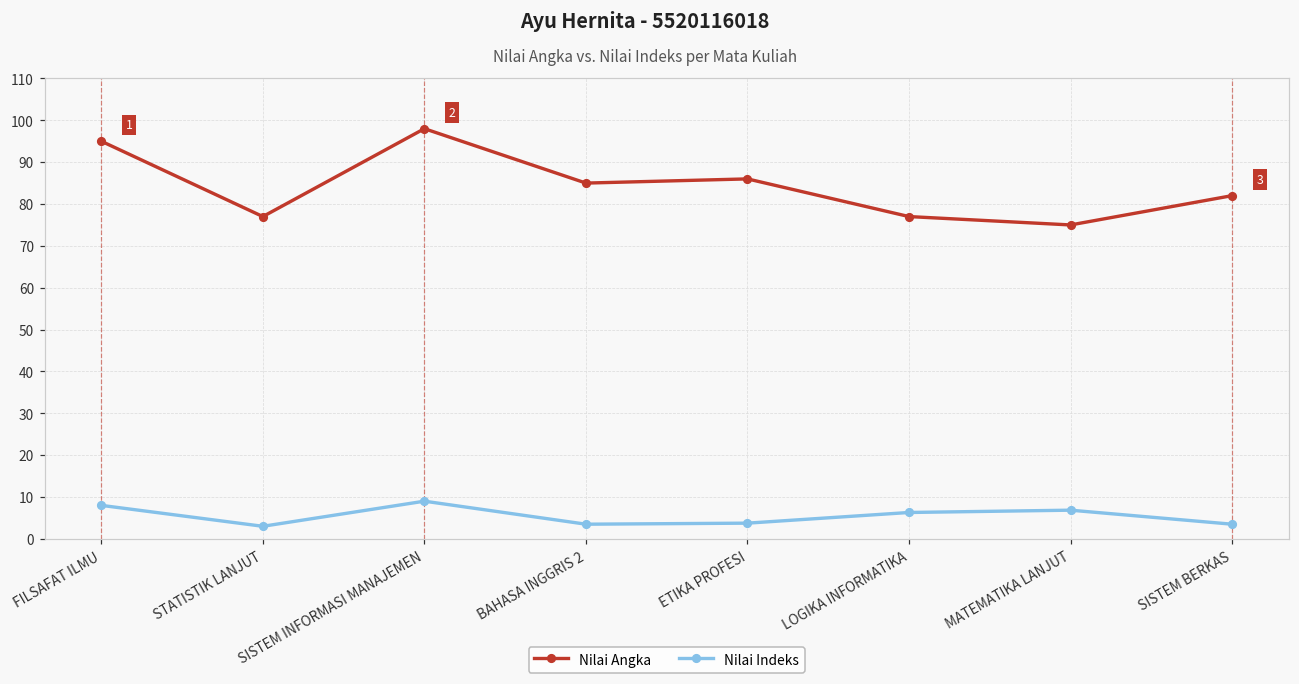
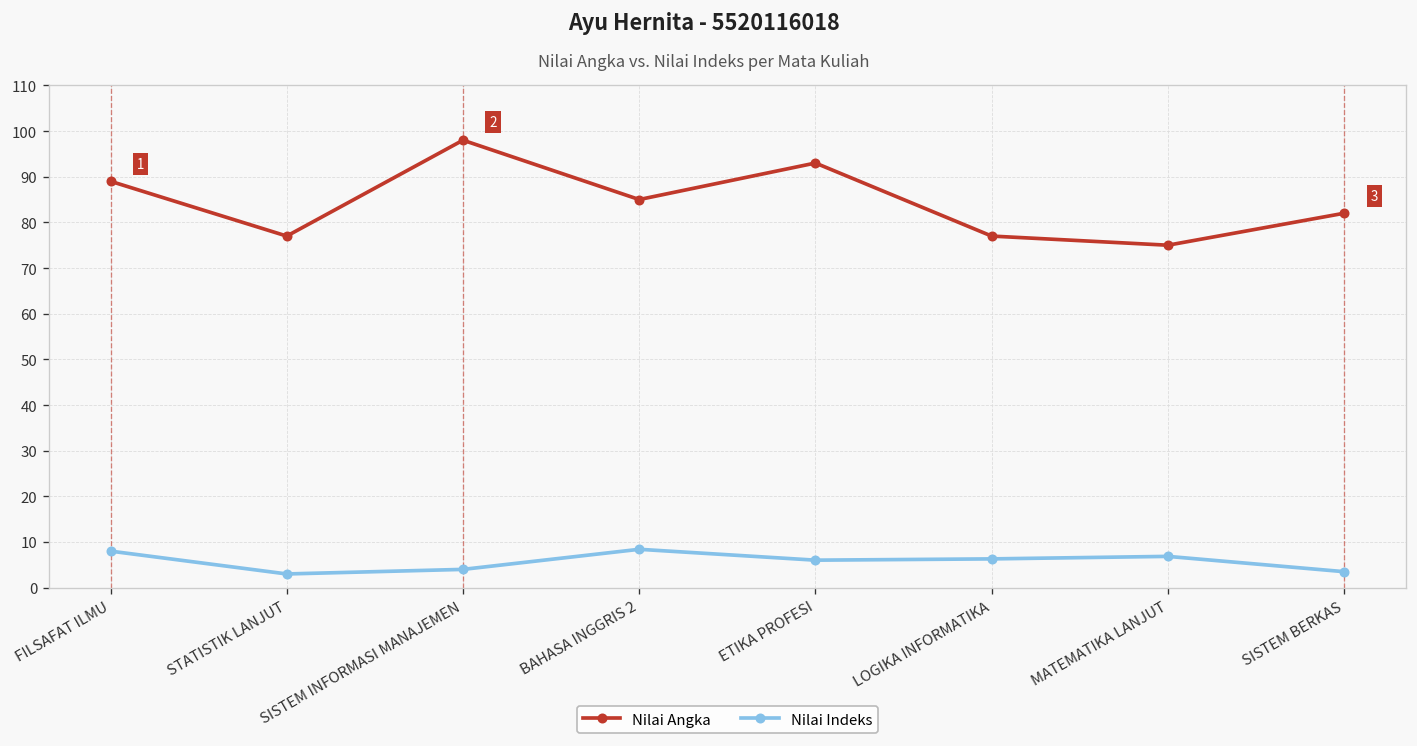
  {
    "Nilai Angka": {
-     "FILSAFAT ILMU": 95,
+     "FILSAFAT ILMU": 89,
      "STATISTIK LANJUT": 77,
      "BAHASA INGGRIS 2": 85,
-     "ETIKA PROFESI": 86,
+     "ETIKA PROFESI": 93,
      "LOGIKA INFORMATIKA": 77,
      "MATEMATIKA LANJUT": 75
    },
    "Nilai Indeks": {
      "FILSAFAT ILMU": 8,
      "STATISTIK LANJUT": 3,
-     "SISTEM INFORMASI MANAJEMEN": 9,
-     "BAHASA INGGRIS 2": 4,
-     "ETIKA PROFESI": 4,
+     "SISTEM INFORMASI MANAJEMEN": 4,
+     "BAHASA INGGRIS 2": 8,
+     "ETIKA PROFESI": 6,
      "LOGIKA INFORMATIKA": 6,
      "MATEMATIKA LANJUT": 7,
      "SISTEM BERKAS": 4
    }
  }
